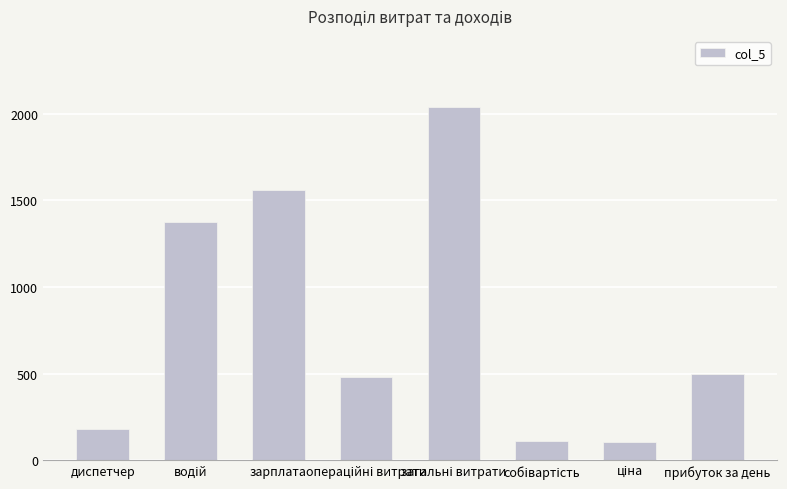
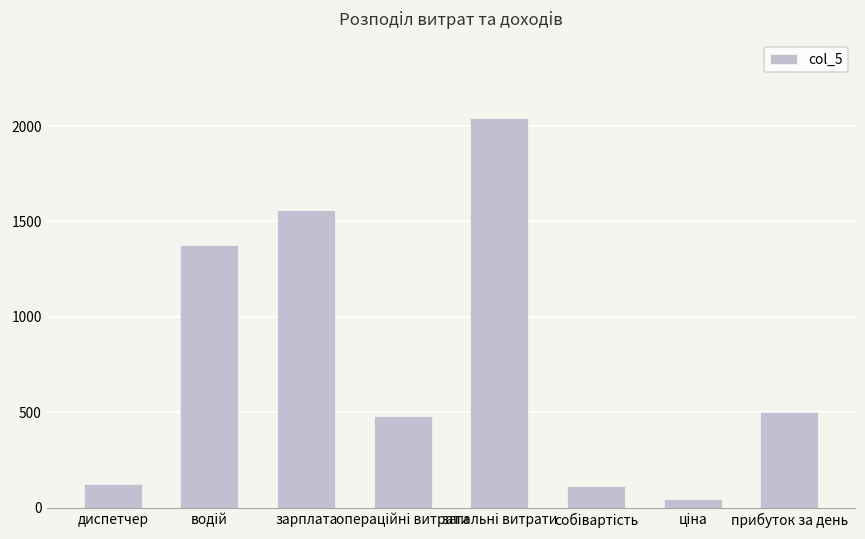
  {
-   "диспетчер": 180,
+   "диспетчер": 120,
    "водій": 1380,
    "зарплата": 1560,
    "собівартість": 110,
-   "ціна": 100,
+   "ціна": 40,
    "прибуток за день": 500
  }
